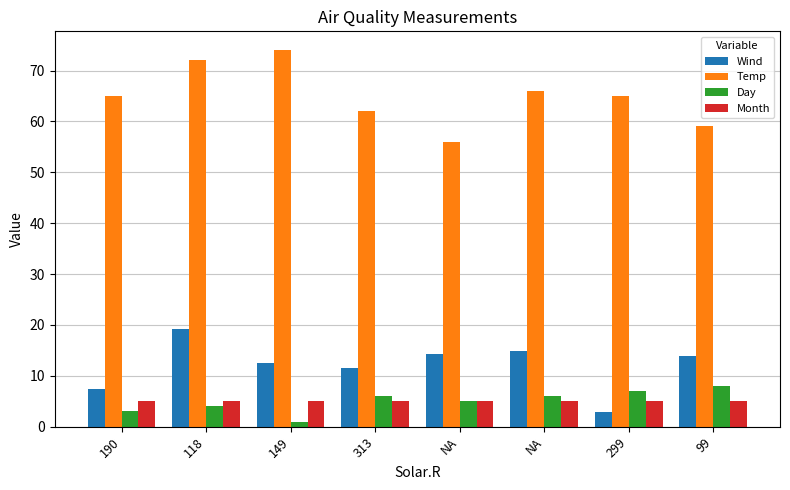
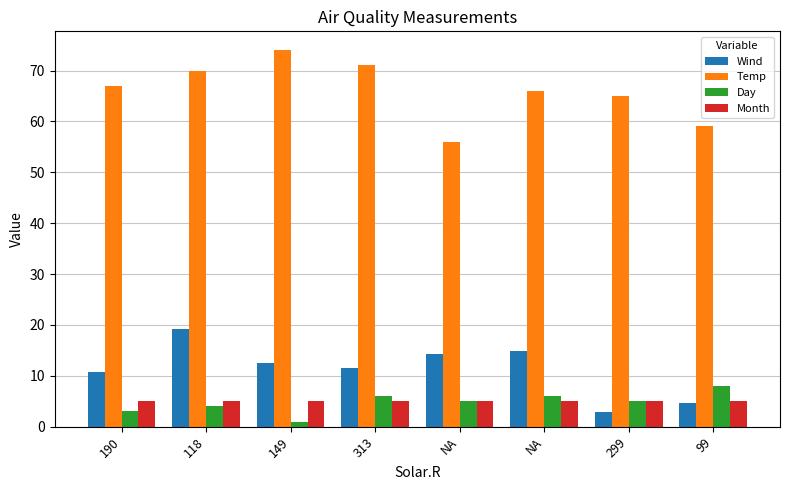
  {
    "Wind": {
-     "190": 7,
+     "190": 11,
      "118": 19,
      "149": 13,
      "313": 12,
      "299": 3,
-     "99": 14
+     "99": 5
    },
    "Temp": {
-     "190": 65,
-     "118": 72,
+     "190": 67,
+     "118": 70,
      "149": 74,
-     "313": 62,
+     "313": 71,
      "299": 65,
      "99": 59
    },
    "Day": {
      "190": 3,
      "118": 4,
      "149": 1,
      "313": 6,
-     "299": 7,
+     "299": 5,
      "99": 8
    },
    "Month": {
      "190": 5,
      "118": 5,
      "149": 5,
      "313": 5,
      "299": 5,
      "99": 5
    }
  }
